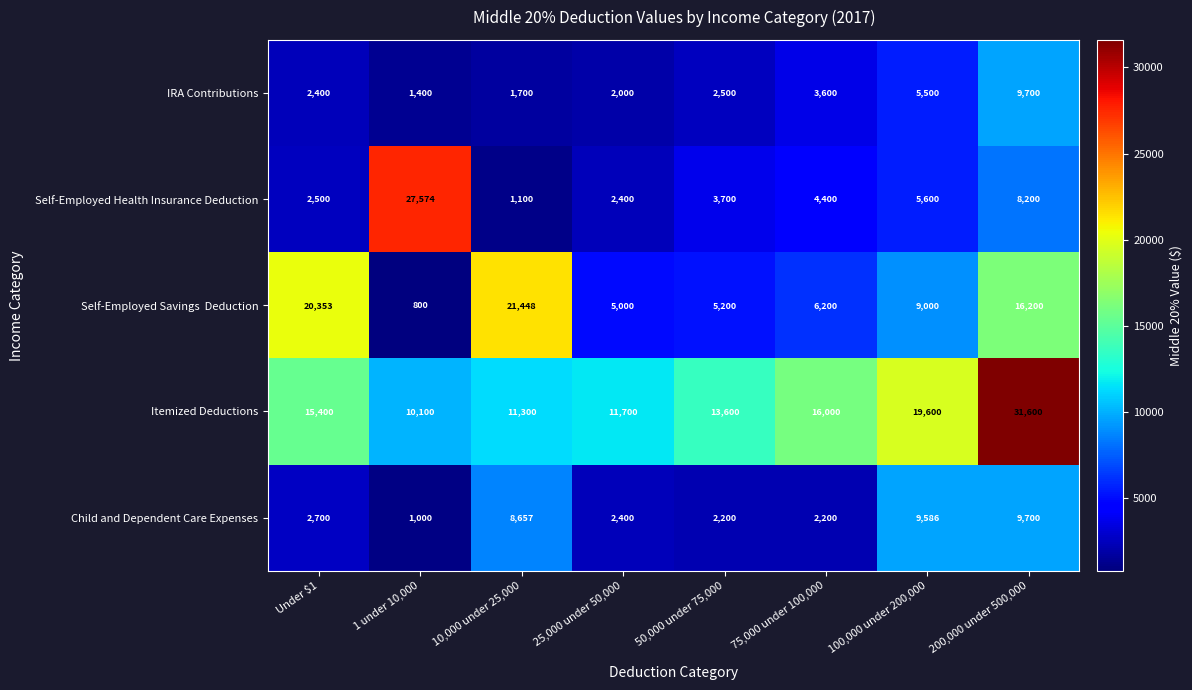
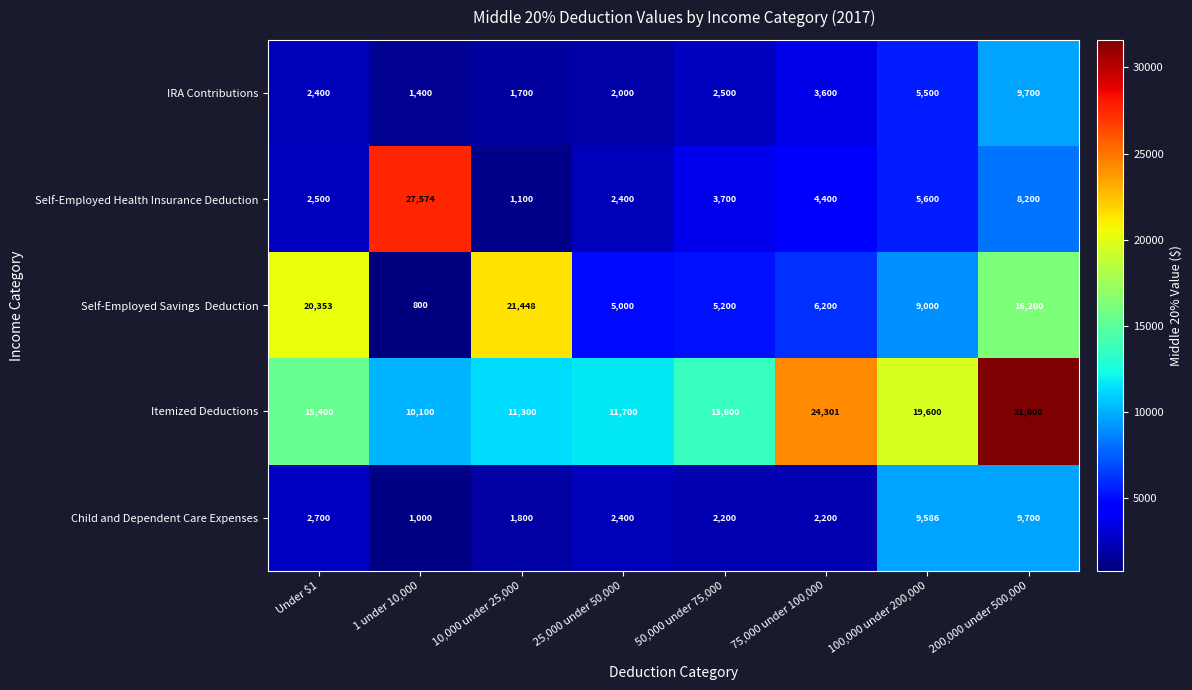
  {
    "IRA Contributions": {
      "Under $1": "2,400",
      "1 under 10,000": "1,400",
      "10,000 under 25,000": "1,700",
      "25,000 under 50,000": "2,000",
      "50,000 under 75,000": "2,500",
      "75,000 under 100,000": "3,600",
      "100,000 under 200,000": "5,500",
      "200,000 under 500,000": "9,700"
    },
    "Self-Employed Health Insurance Deduction": {
      "Under $1": "2,500",
      "1 under 10,000": "27,574",
      "10,000 under 25,000": "1,100",
      "25,000 under 50,000": "2,400",
      "50,000 under 75,000": "3,700",
      "75,000 under 100,000": "4,400",
      "100,000 under 200,000": "5,600",
      "200,000 under 500,000": "8,200"
    },
    "Self-Employed Savings Deduction": {
      "Under $1": "20,353",
      "1 under 10,000": "800",
      "10,000 under 25,000": "21,448",
      "25,000 under 50,000": "5,000",
      "50,000 under 75,000": "5,200",
      "75,000 under 100,000": "6,200",
      "100,000 under 200,000": "9,000",
      "200,000 under 500,000": "16,200"
    },
    "Itemized Deductions": {
      "Under $1": "15,400",
      "1 under 10,000": "10,100",
      "10,000 under 25,000": "11,300",
      "25,000 under 50,000": "11,700",
      "50,000 under 75,000": "13,600",
-     "75,000 under 100,000": "16,000",
+     "75,000 under 100,000": "24,301",
      "100,000 under 200,000": "19,600",
      "200,000 under 500,000": "31,600"
    },
    "Child and Dependent Care Expenses": {
      "Under $1": "2,700",
      "1 under 10,000": "1,000",
-     "10,000 under 25,000": "8,657",
+     "10,000 under 25,000": "1,800",
      "25,000 under 50,000": "2,400",
      "50,000 under 75,000": "2,200",
      "75,000 under 100,000": "2,200",
      "100,000 under 200,000": "9,586",
      "200,000 under 500,000": "9,700"
    }
  }
